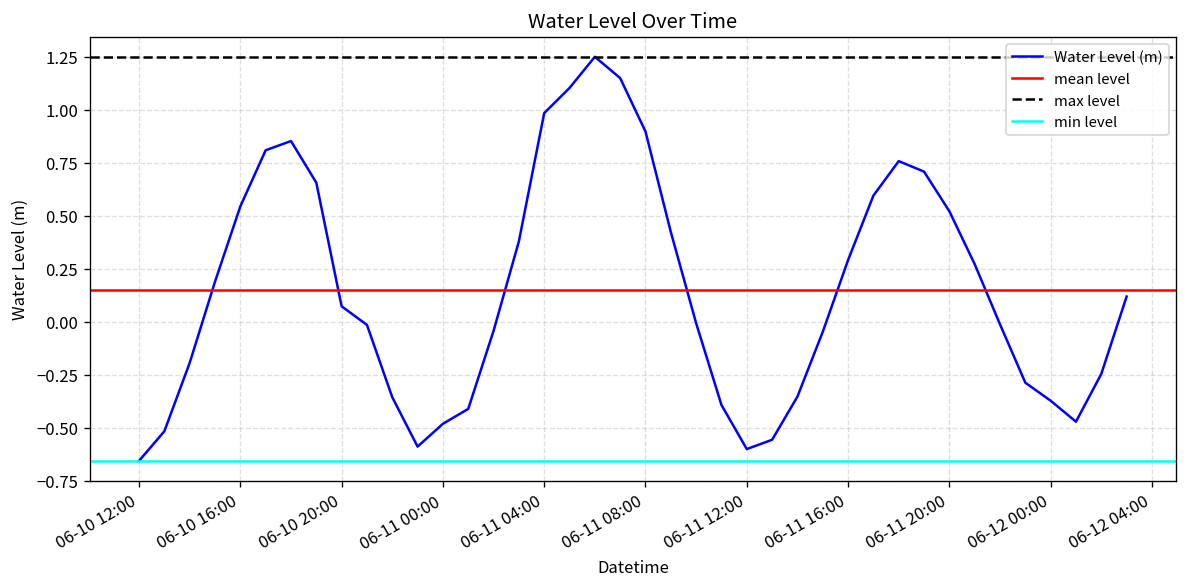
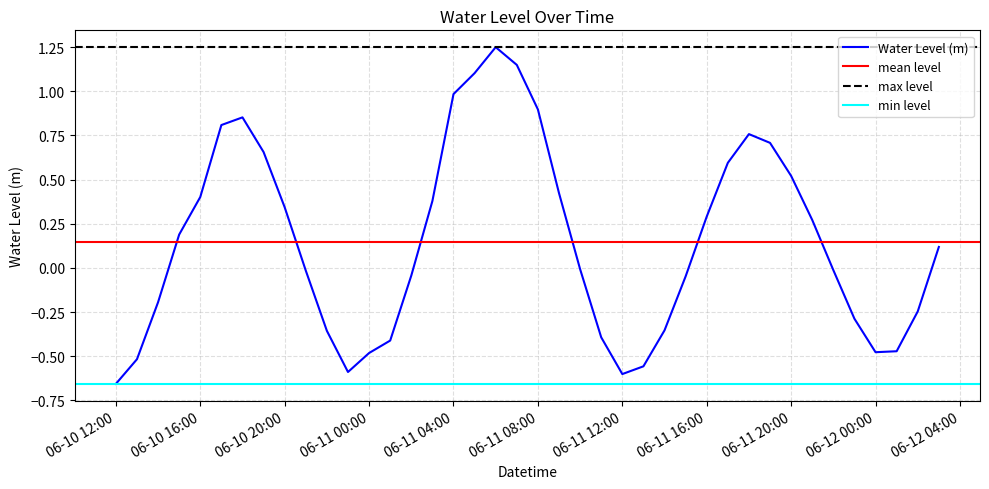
  {
    "06-10 12:00": -0.66,
-   "06-10 16:00": 0.54,
-   "06-10 20:00": 0.07,
+   "06-10 16:00": 0.40,
+   "06-10 20:00": 0.34,
    "06-11 00:00": -0.48,
    "06-11 04:00": 0.98,
    "06-11 08:00": 0.90,
    "06-11 12:00": -0.60,
    "06-11 16:00": 0.29,
    "06-11 20:00": 0.52,
-   "06-12 00:00": -0.37
+   "06-12 00:00": -0.48
  }
